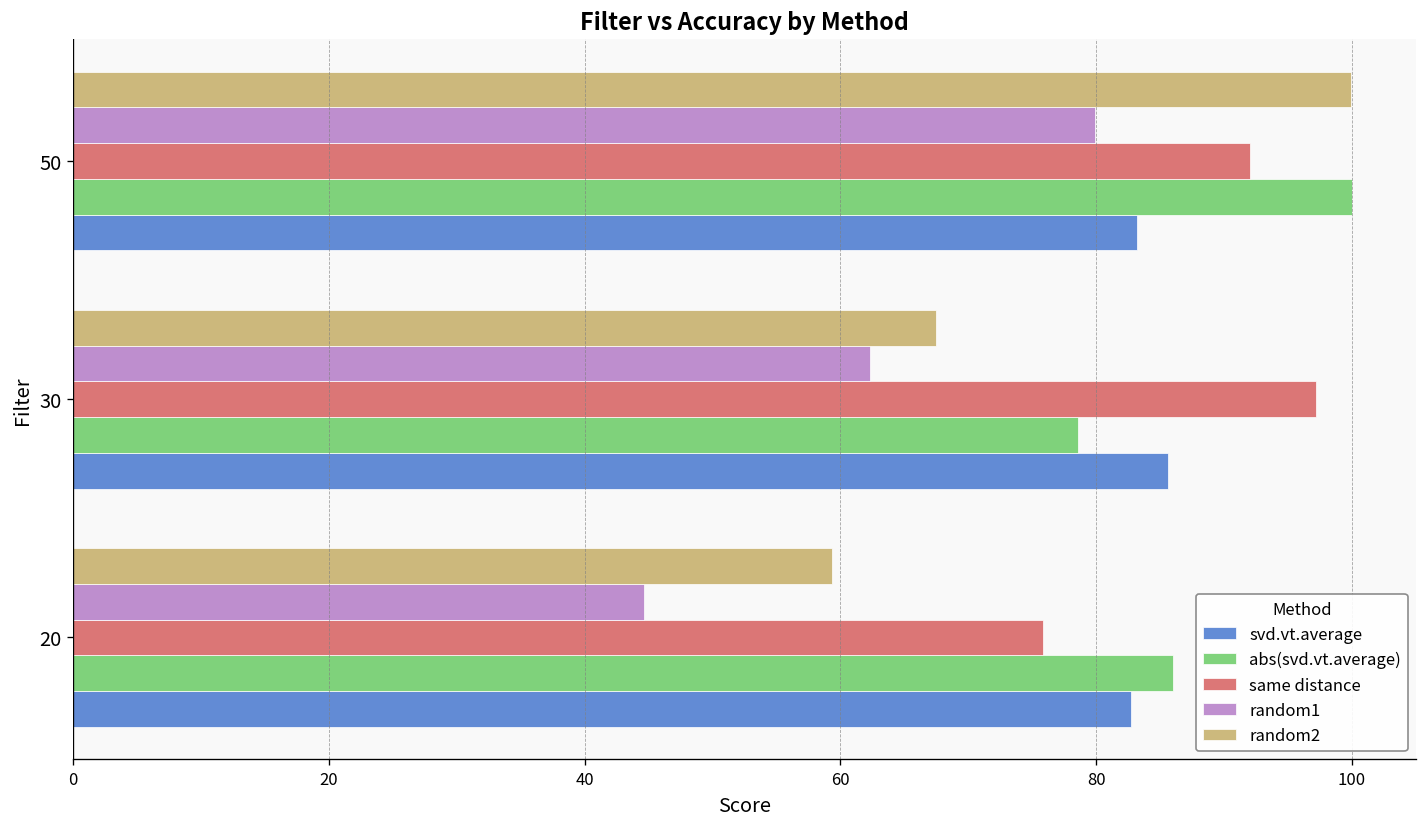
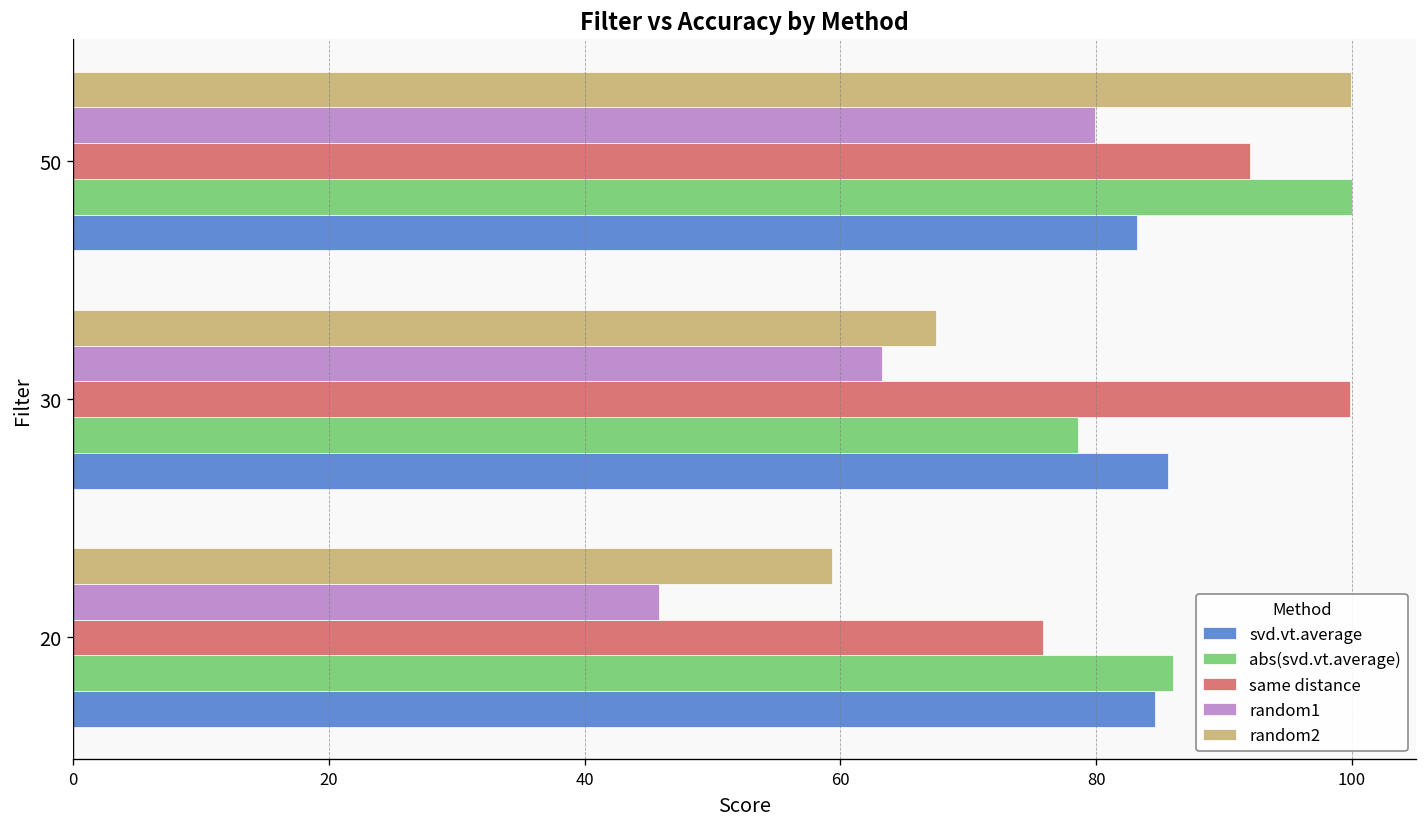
  {
    "svd.vt.average": {
      "50": 83.2,
      "30": 85.6,
-     "20": 82.7
+     "20": 84.6
    },
    "abs(svd.vt.average)": {
      "50": 100.0,
      "30": 78.6,
      "20": 86.0
    },
    "same distance": {
      "50": 92.1,
-     "30": 97.2,
+     "30": 99.8,
      "20": 75.9
    },
    "random1": {
      "50": 79.9,
-     "30": 62.3,
-     "20": 44.7
+     "30": 63.3,
+     "20": 45.8
    },
    "random2": {
      "50": 99.9,
      "30": 67.5,
      "20": 59.3
    }
  }
